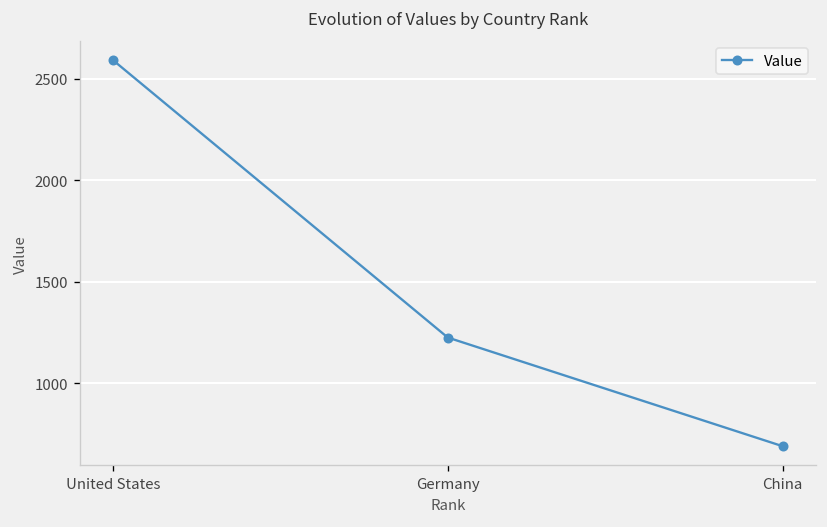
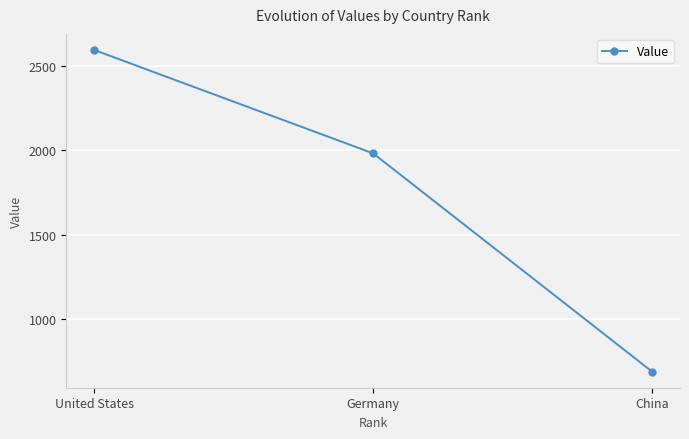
  {
    "United States": 2590,
-   "Germany": 1230,
+   "Germany": 1980,
    "China": 690
  }
